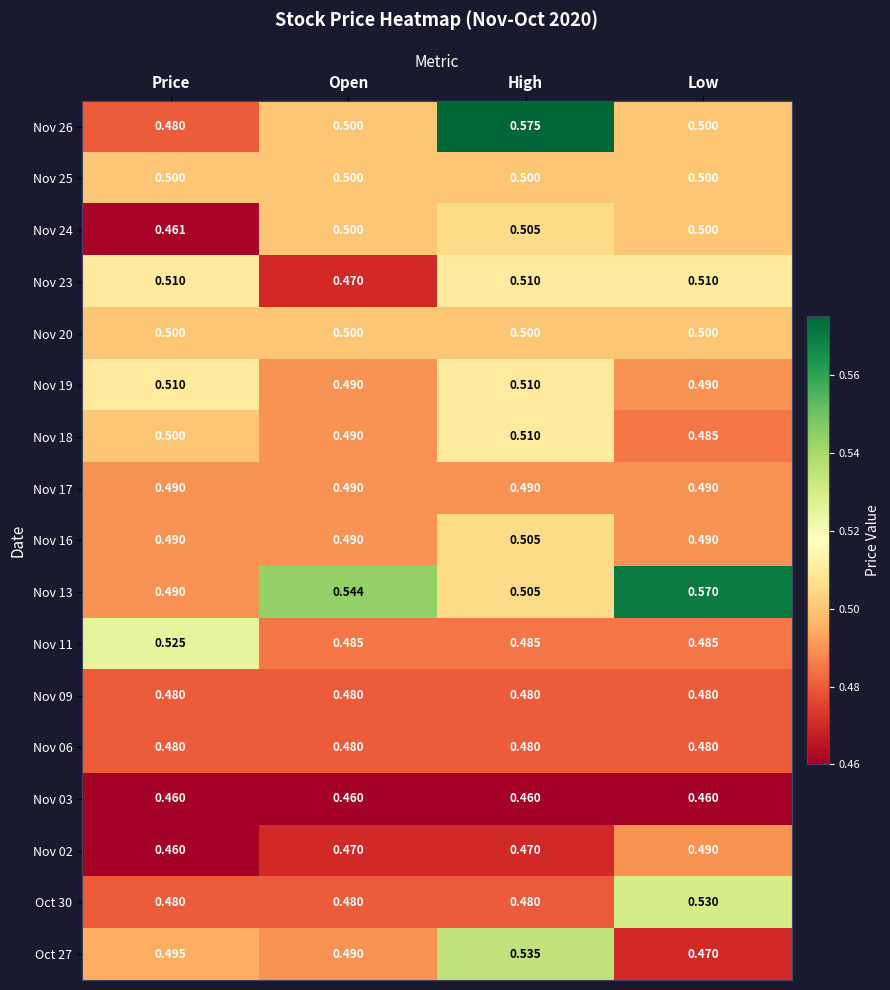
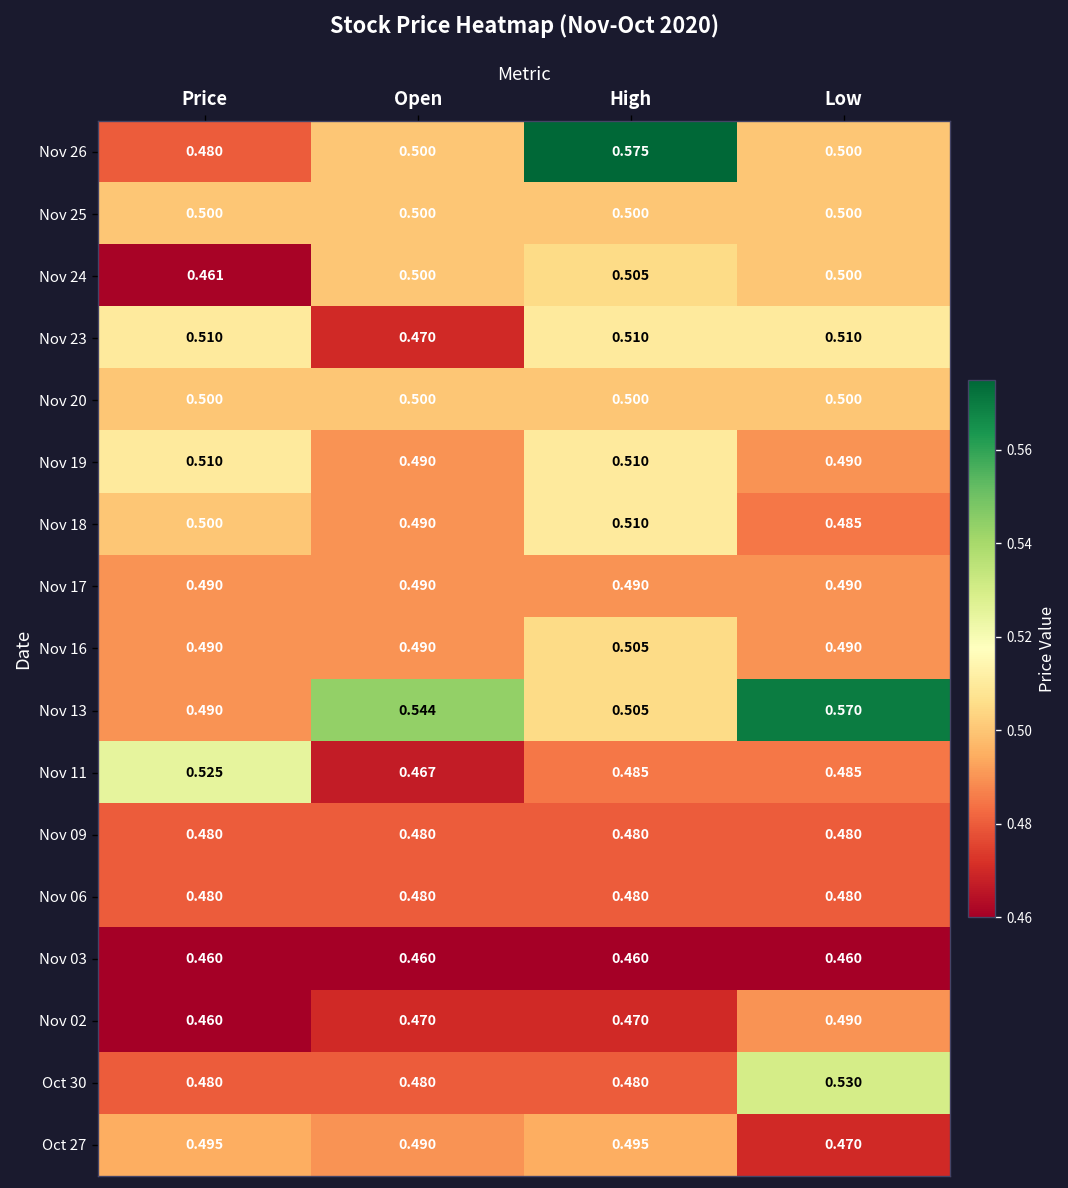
  {
    "Nov 26": {
      "Price": 0.480,
      "Open": 0.500,
      "High": 0.575,
      "Low": 0.500
    },
    "Nov 25": {
      "Price": 0.500,
      "Open": 0.500,
      "High": 0.500,
      "Low": 0.500
    },
    "Nov 24": {
      "Price": 0.461,
      "Open": 0.500,
      "High": 0.505,
      "Low": 0.500
    },
    "Nov 23": {
      "Price": 0.510,
      "Open": 0.470,
      "High": 0.510,
      "Low": 0.510
    },
    "Nov 20": {
      "Price": 0.500,
      "Open": 0.500,
      "High": 0.500,
      "Low": 0.500
    },
    "Nov 19": {
      "Price": 0.510,
      "Open": 0.490,
      "High": 0.510,
      "Low": 0.490
    },
    "Nov 18": {
      "Price": 0.500,
      "Open": 0.490,
      "High": 0.510,
      "Low": 0.485
    },
    "Nov 17": {
      "Price": 0.490,
      "Open": 0.490,
      "High": 0.490,
      "Low": 0.490
    },
    "Nov 16": {
      "Price": 0.490,
      "Open": 0.490,
      "High": 0.505,
      "Low": 0.490
    },
    "Nov 13": {
      "Price": 0.490,
      "Open": 0.544,
      "High": 0.505,
      "Low": 0.570
    },
    "Nov 11": {
      "Price": 0.525,
-     "Open": 0.485,
+     "Open": 0.467,
      "High": 0.485,
      "Low": 0.485
    },
    "Nov 09": {
      "Price": 0.480,
      "Open": 0.480,
      "High": 0.480,
      "Low": 0.480
    },
    "Nov 06": {
      "Price": 0.480,
      "Open": 0.480,
      "High": 0.480,
      "Low": 0.480
    },
    "Nov 03": {
      "Price": 0.460,
      "Open": 0.460,
      "High": 0.460,
      "Low": 0.460
    },
    "Nov 02": {
      "Price": 0.460,
      "Open": 0.470,
      "High": 0.470,
      "Low": 0.490
    },
    "Oct 30": {
      "Price": 0.480,
      "Open": 0.480,
      "High": 0.480,
      "Low": 0.530
    },
    "Oct 27": {
      "Price": 0.495,
      "Open": 0.490,
-     "High": 0.535,
+     "High": 0.495,
      "Low": 0.470
    }
  }
